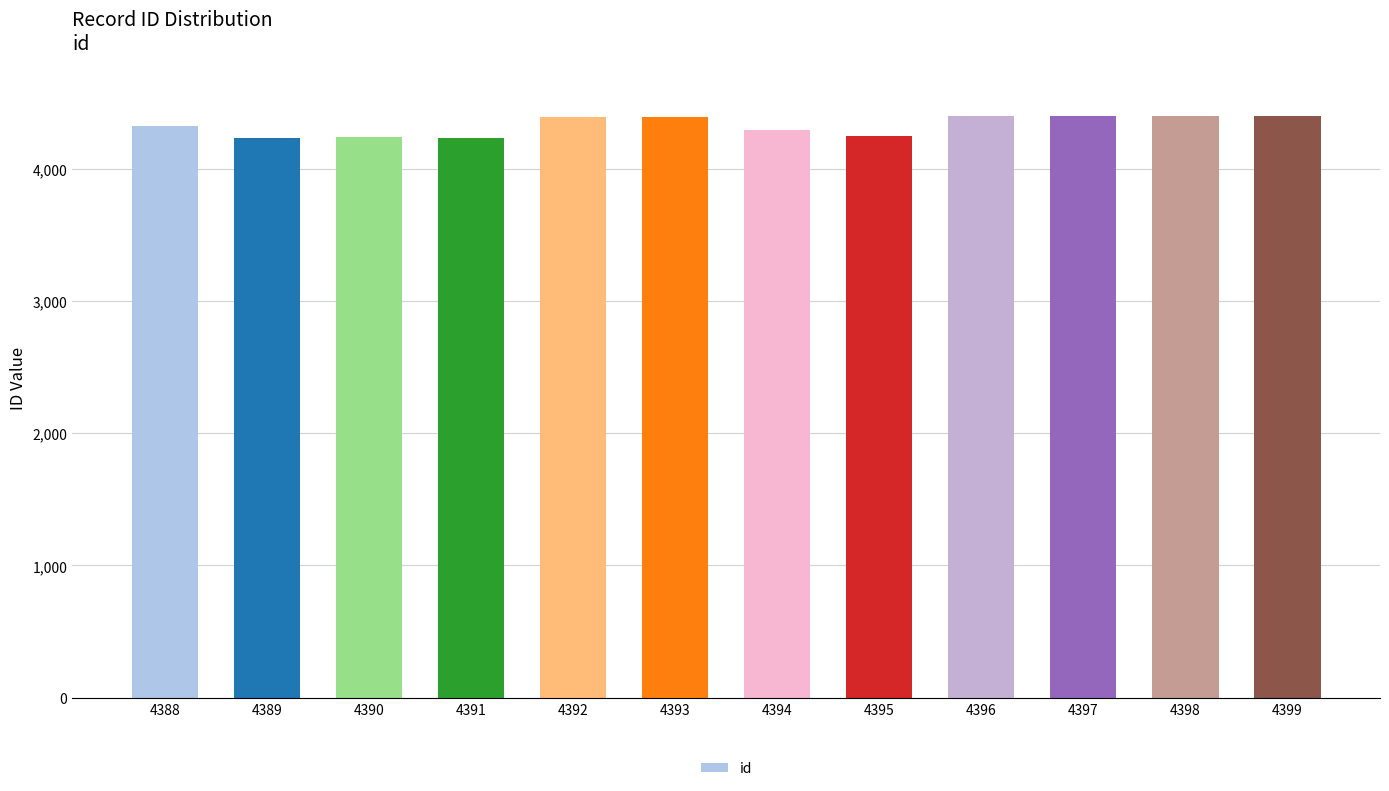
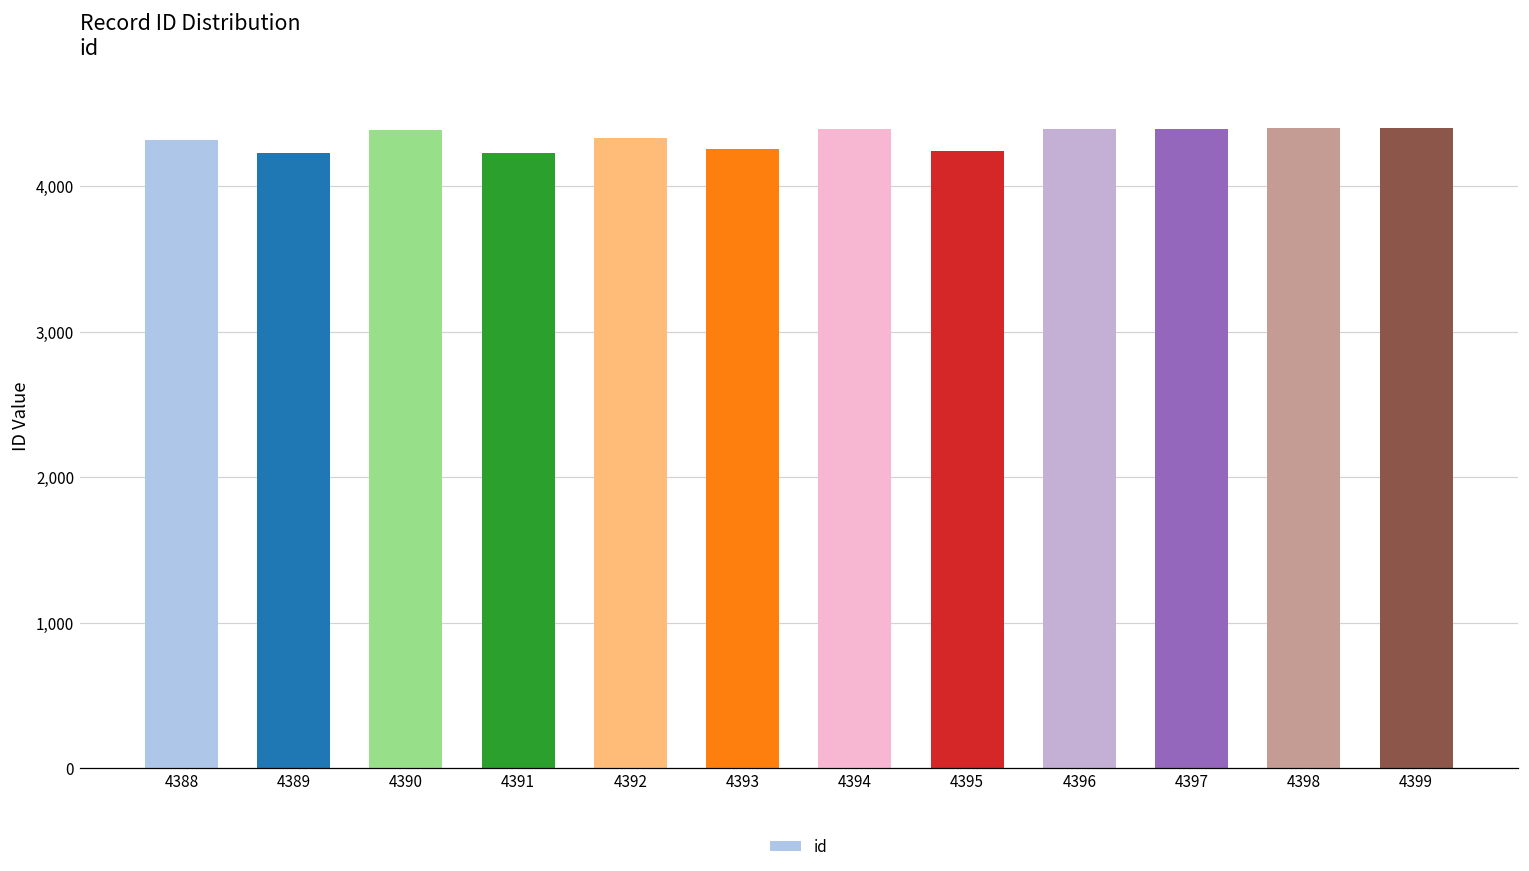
  {
    "4388": "4,320",
    "4389": "4,230",
-   "4390": "4,240",
+   "4390": "4,390",
    "4391": "4,230",
-   "4392": "4,390",
-   "4393": "4,390",
-   "4394": "4,290",
+   "4392": "4,330",
+   "4393": "4,250",
+   "4394": "4,390",
    "4395": "4,250",
    "4396": "4,400",
    "4397": "4,400",
    "4398": "4,400",
    "4399": "4,400"
  }
